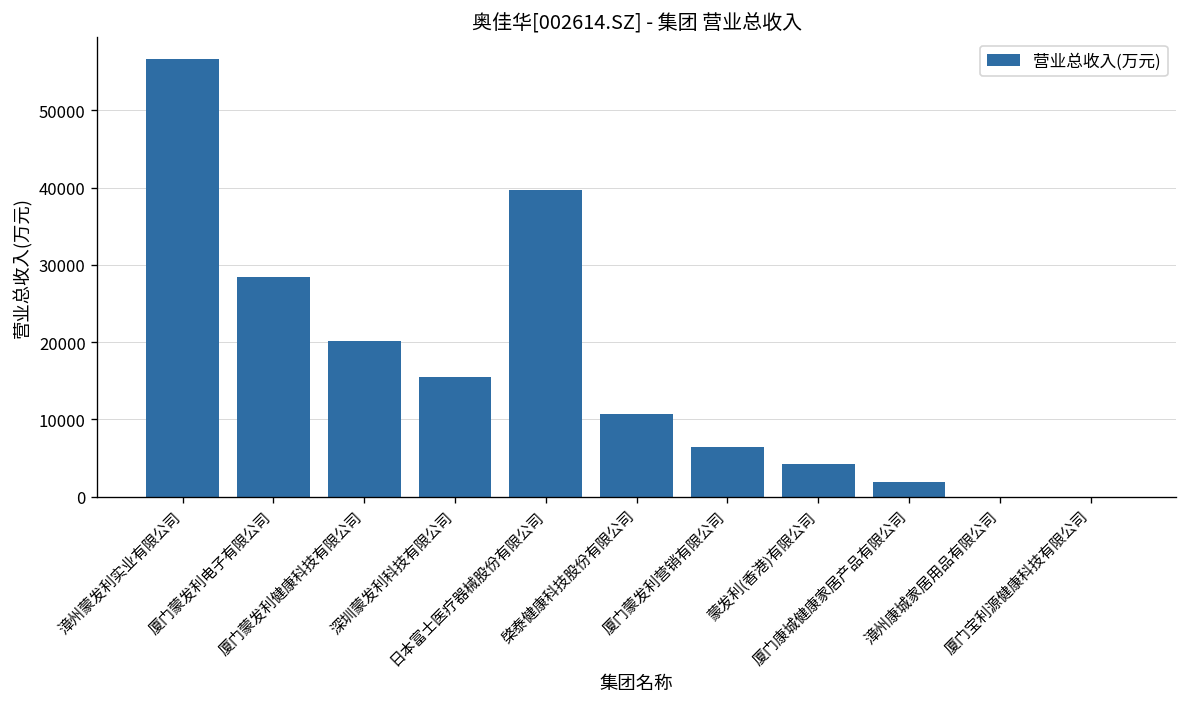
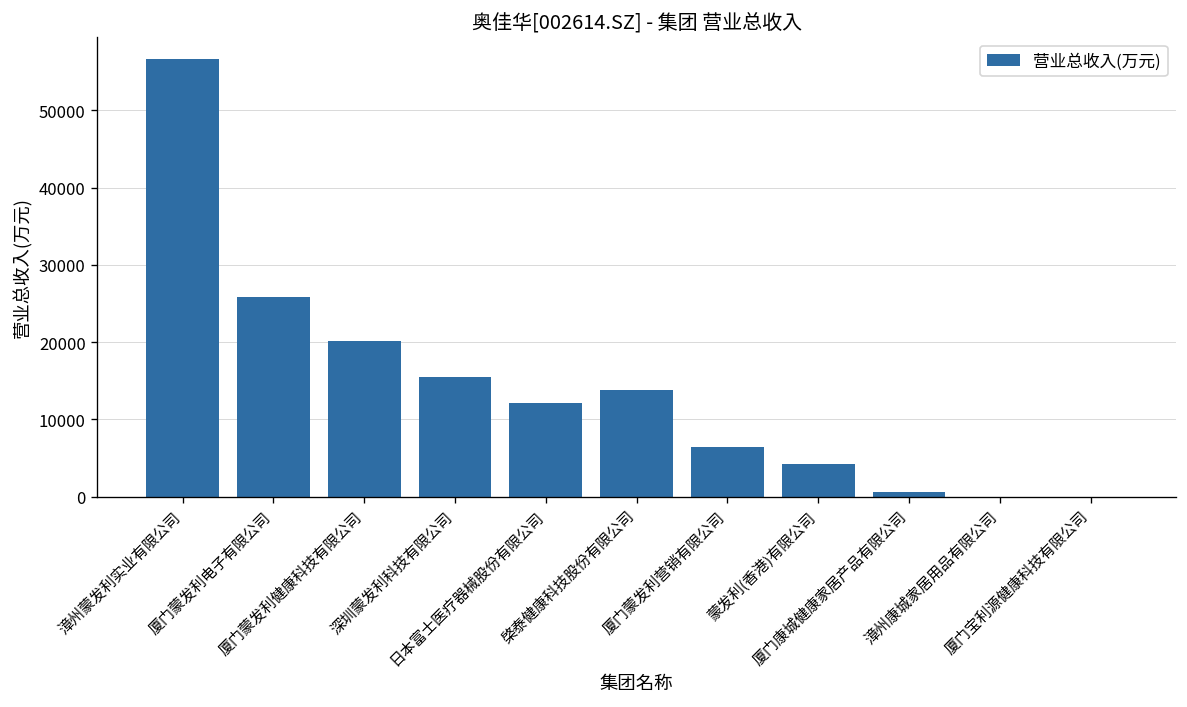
  {
    "漳州蒙发利实业有限公司": 57000,
-   "厦门蒙发利电子有限公司": 28000,
+   "厦门蒙发利电子有限公司": 26000,
    "厦门蒙发利健康科技有限公司": 20000,
    "深圳蒙发利科技有限公司": 16000,
-   "日本富士医疗器械股份有限公司": 40000,
-   "棨泰健康科技股份有限公司": 11000,
+   "日本富士医疗器械股份有限公司": 12000,
+   "棨泰健康科技股份有限公司": 14000,
    "厦门蒙发利营销有限公司": 6000,
    "蒙发利(香港)有限公司": 4000,
-   "厦门康城健康家居产品有限公司": 2000,
+   "厦门康城健康家居产品有限公司": 1000,
    "漳州康城家居用品有限公司": 0,
    "厦门宝利源健康科技有限公司": 0
  }
